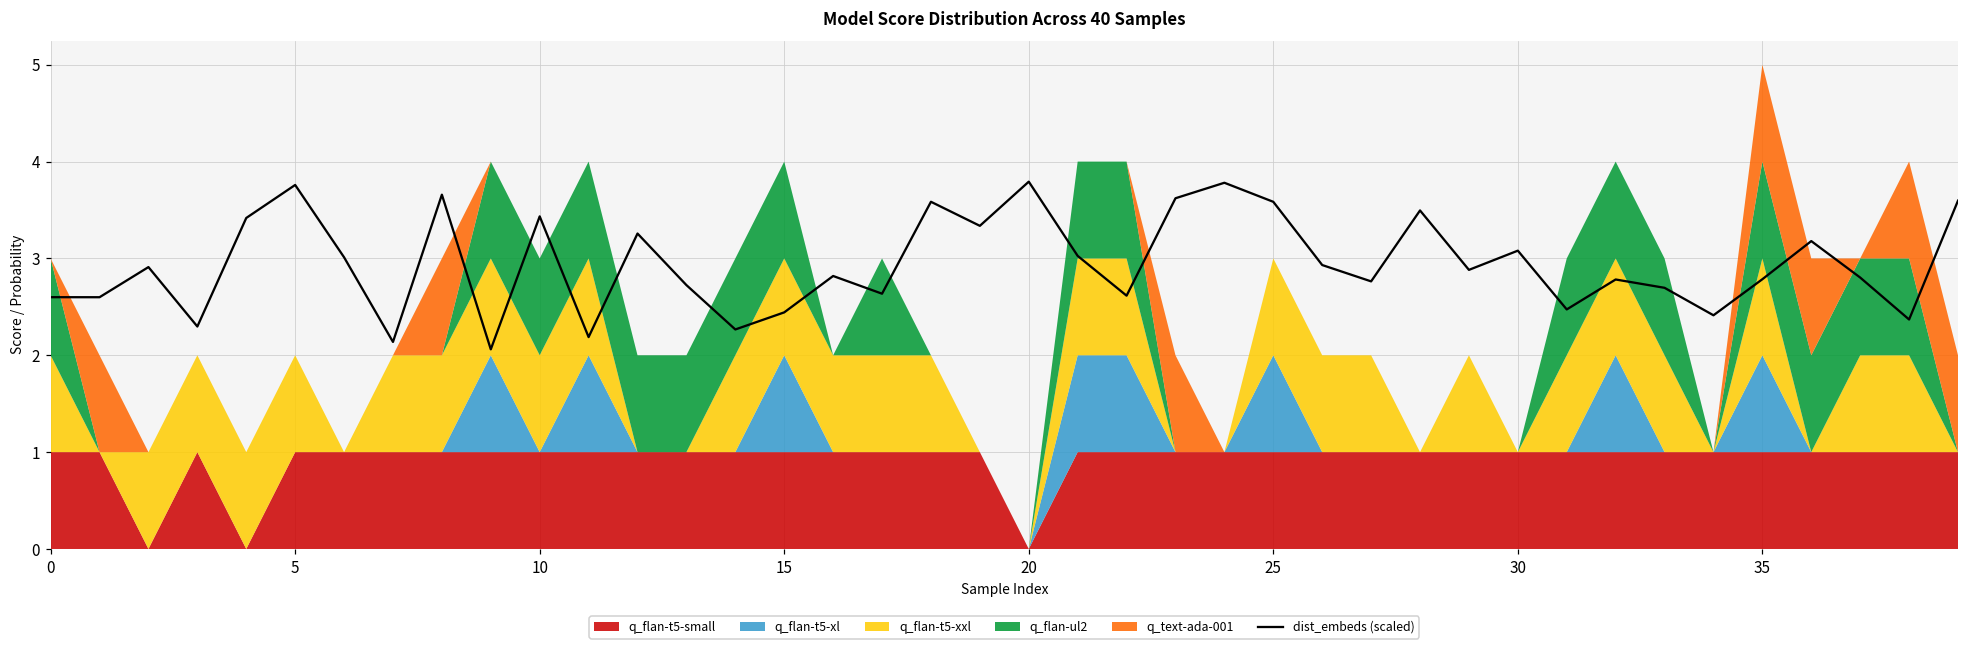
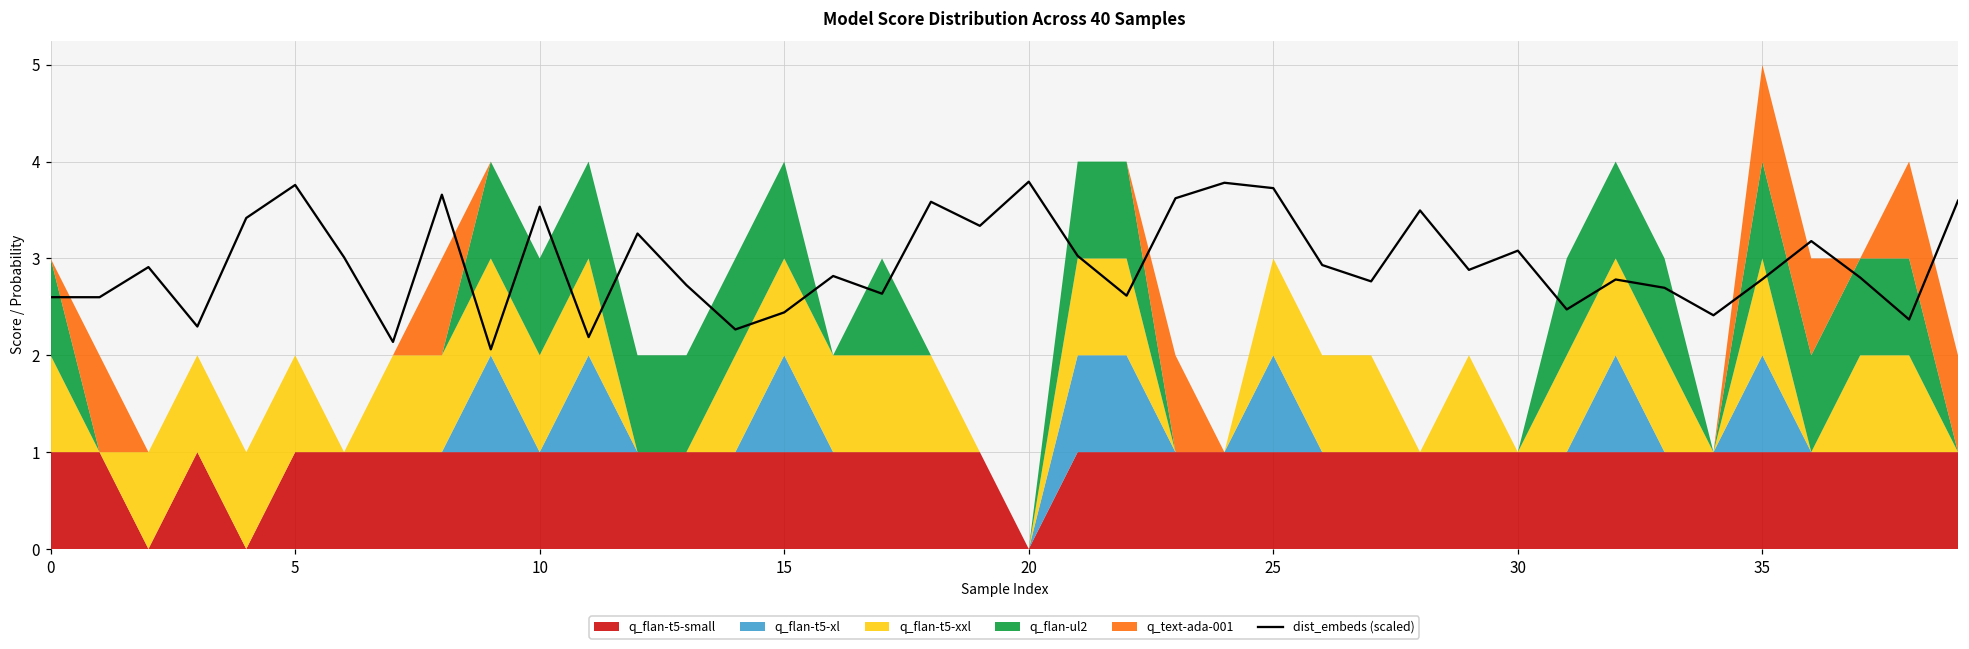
  {
    "dist_embeds (scaled)": {
      "0": 2.6,
      "5": 3.8,
-     "10": 3.4,
+     "10": 3.5,
      "15": 2.4,
      "20": 3.8,
-     "25": 3.6,
+     "25": 3.7,
      "30": 3.1,
      "35": 2.8
    },
    "q_flan-t5-small": {
      "15": 1.0,
      "25": 1.0,
      "35": 1.0
    },
    "q_flan-t5-xl": {
      "15": 1.0,
      "25": 1.0,
      "35": 1.0
    },
    "q_flan-t5-xxl": {
      "0": 1.0,
      "10": 1.0,
      "15": 1.0,
      "35": 1.0
    },
    "q_flan-ul2": {
      "35": 1.0
    },
    "q_text-ada-001": {
      "35": 1.0
    }
  }
